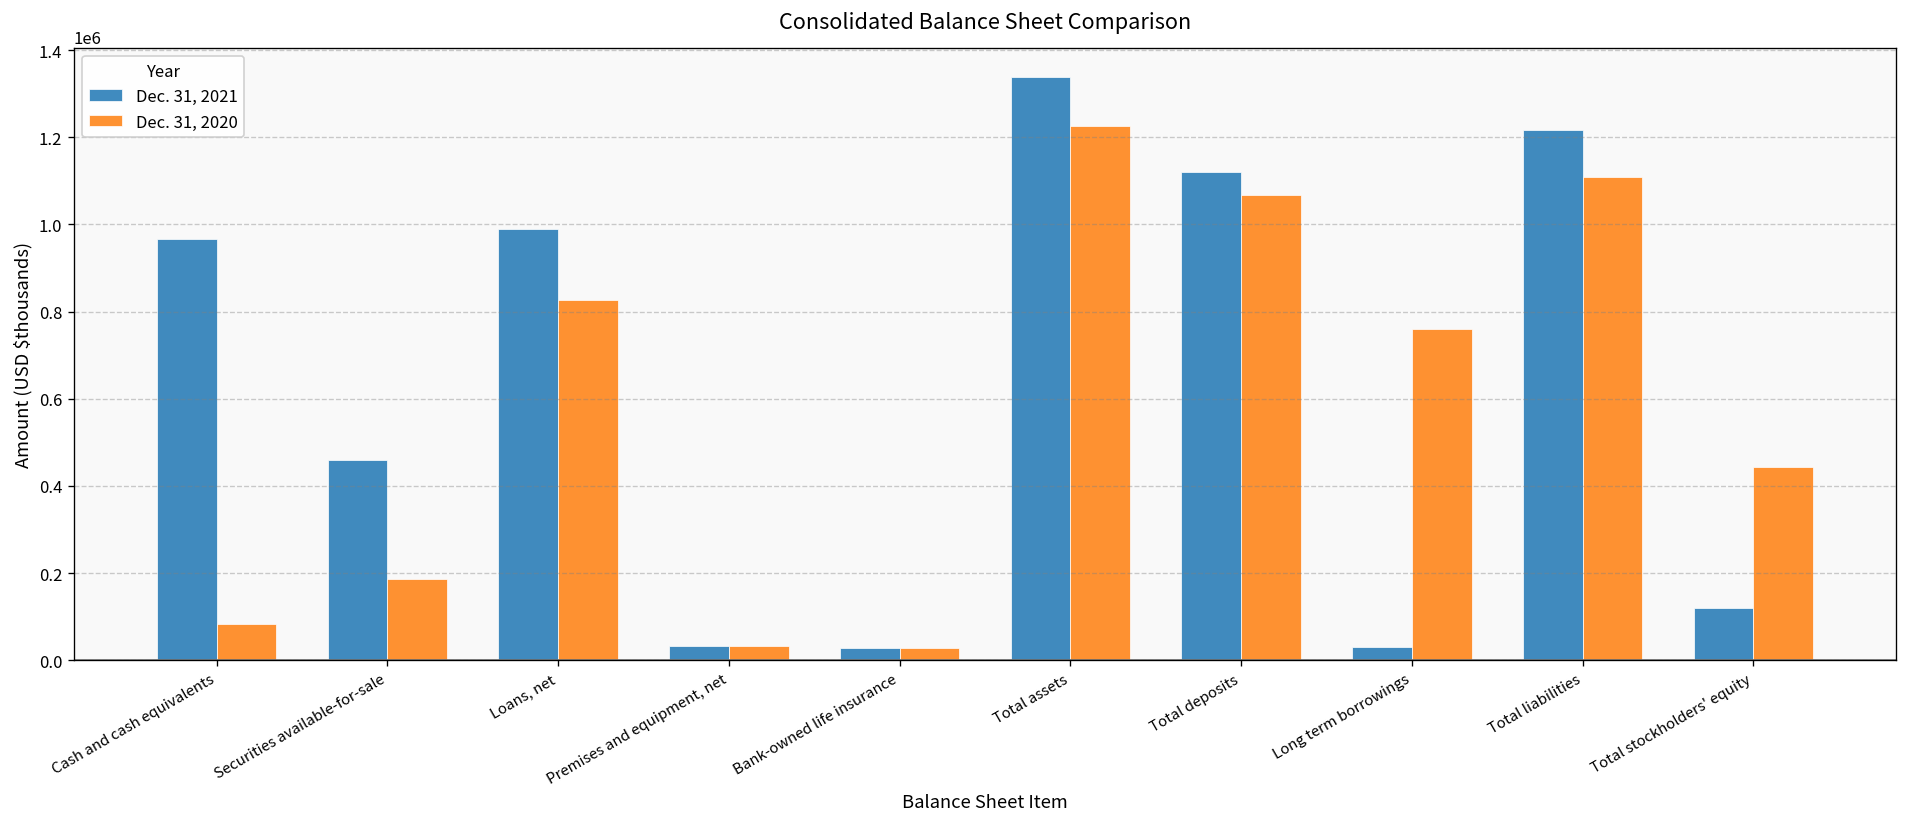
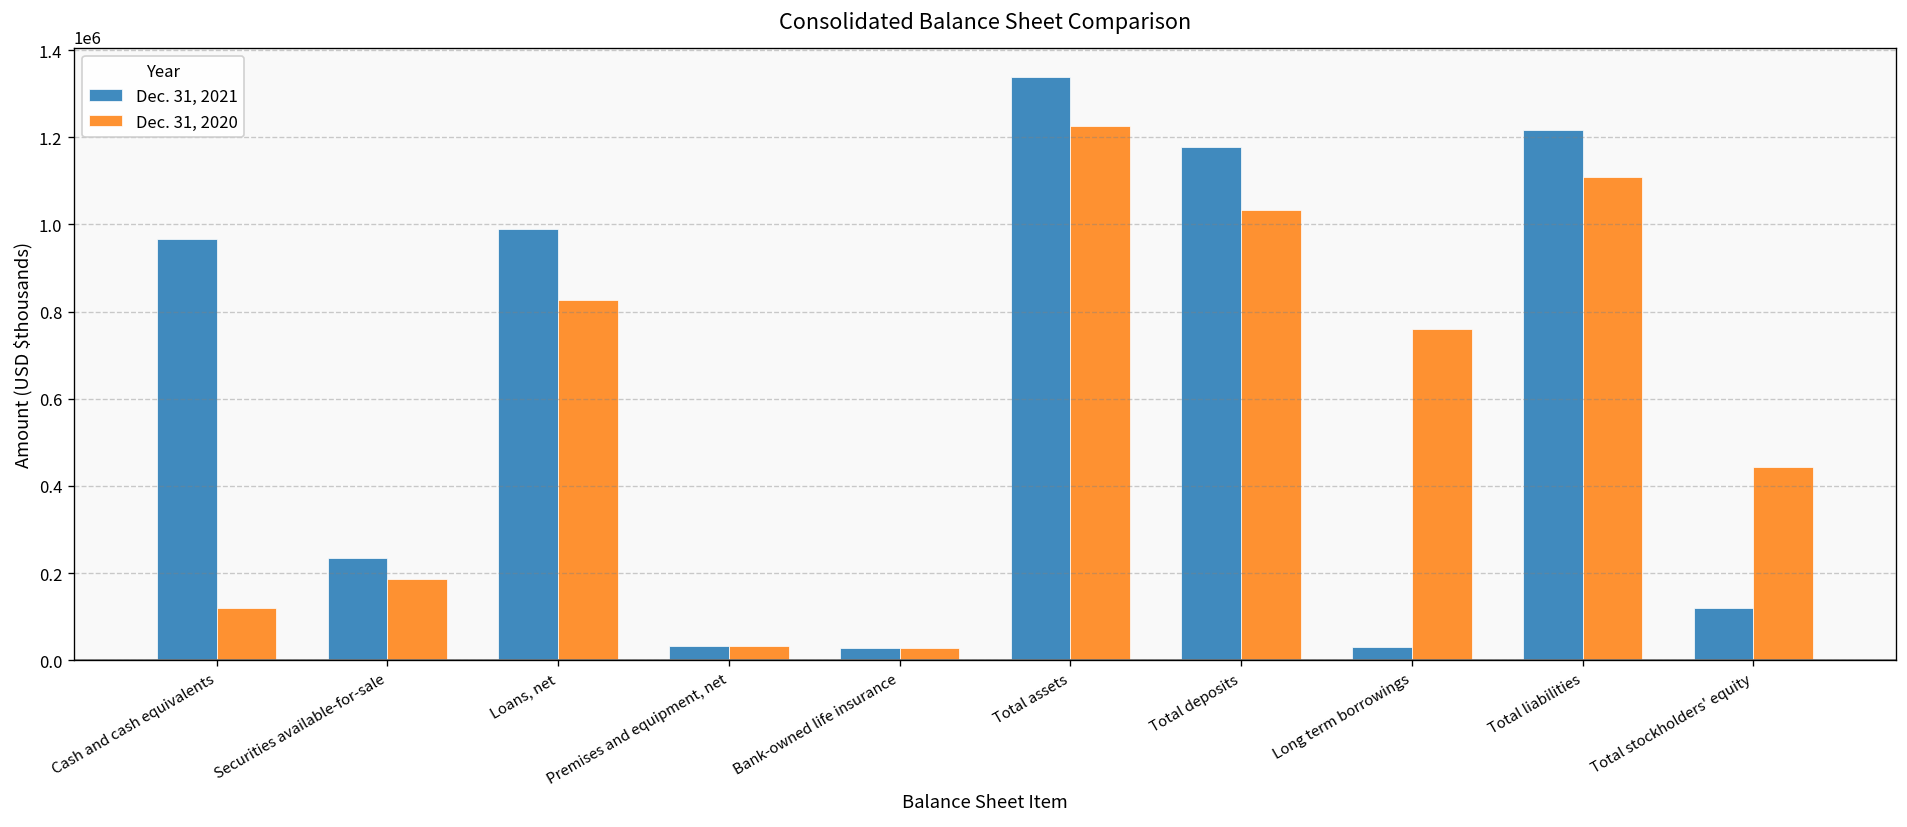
  {
    "Dec. 31, 2021": {
      "Cash and cash equivalents": 970000,
-     "Securities available-for-sale": 460000,
+     "Securities available-for-sale": 230000,
      "Loans, net": 990000,
      "Premises and equipment, net": 30000,
      "Bank-owned life insurance": 30000,
      "Total assets": 1340000,
-     "Total deposits": 1120000,
+     "Total deposits": 1180000,
      "Long term borrowings": 30000,
      "Total liabilities": 1220000,
      "Total stockholders' equity": 120000
    },
    "Dec. 31, 2020": {
-     "Cash and cash equivalents": 80000,
+     "Cash and cash equivalents": 120000,
      "Securities available-for-sale": 190000,
      "Loans, net": 830000,
      "Premises and equipment, net": 30000,
      "Bank-owned life insurance": 30000,
      "Total assets": 1230000,
-     "Total deposits": 1070000,
+     "Total deposits": 1030000,
      "Long term borrowings": 760000,
      "Total liabilities": 1110000,
      "Total stockholders' equity": 440000
    }
  }
